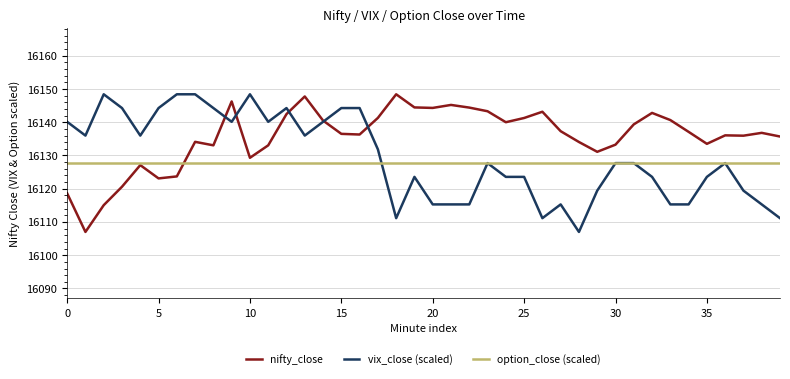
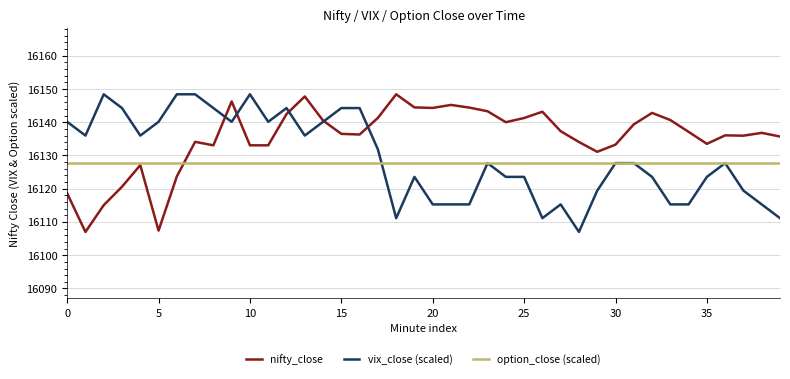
  {
    "nifty_close": {
      "0": 16119,
-     "5": 16123,
-     "10": 16129,
+     "5": 16107,
+     "10": 16133,
      "15": 16137,
      "20": 16144,
      "25": 16141,
      "30": 16133,
      "35": 16134
    },
    "vix_close (scaled)": {
      "0": 16140,
-     "5": 16144,
+     "5": 16140,
      "10": 16148,
      "15": 16144,
      "20": 16115,
      "25": 16124,
      "35": 16124
    },
    "option_close (scaled)": {
      "0": 16128,
      "5": 16128,
      "10": 16128,
      "15": 16128,
      "20": 16128,
      "25": 16128,
      "35": 16128
    }
  }
